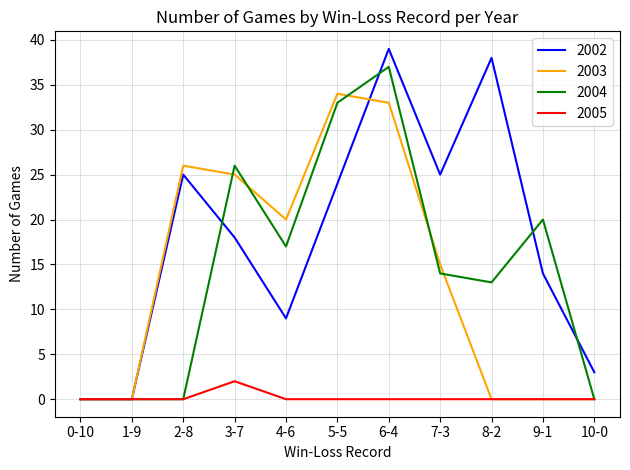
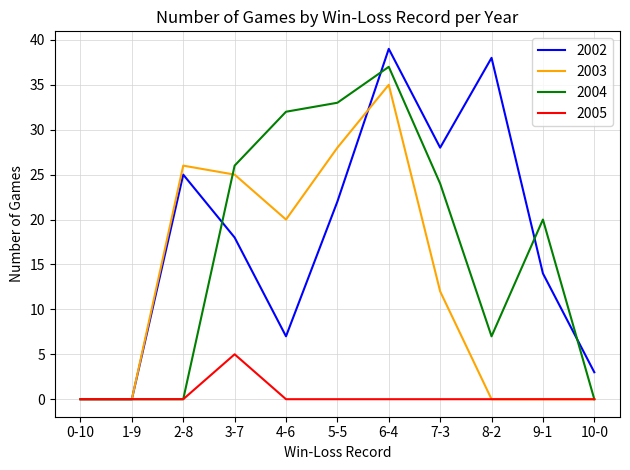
  {
    "2002": {
      "2-8": 25,
      "3-7": 18,
-     "4-6": 9,
-     "5-5": 24,
+     "4-6": 7,
+     "5-5": 22,
      "6-4": 39,
-     "7-3": 25,
+     "7-3": 28,
      "8-2": 38,
      "9-1": 14,
      "10-0": 3
    },
    "2003": {
      "2-8": 26,
      "3-7": 25,
      "4-6": 20,
-     "5-5": 34,
-     "6-4": 33,
-     "7-3": 15
+     "5-5": 28,
+     "6-4": 35,
+     "7-3": 12
    },
    "2004": {
      "3-7": 26,
-     "4-6": 17,
+     "4-6": 32,
      "5-5": 33,
      "6-4": 37,
-     "7-3": 14,
-     "8-2": 13,
+     "7-3": 24,
+     "8-2": 7,
      "9-1": 20
    },
    "2005": {
-     "3-7": 2,
+     "3-7": 5,
      "4-6": 0,
      "5-5": 0,
      "6-4": 0,
      "7-3": 0
    }
  }
